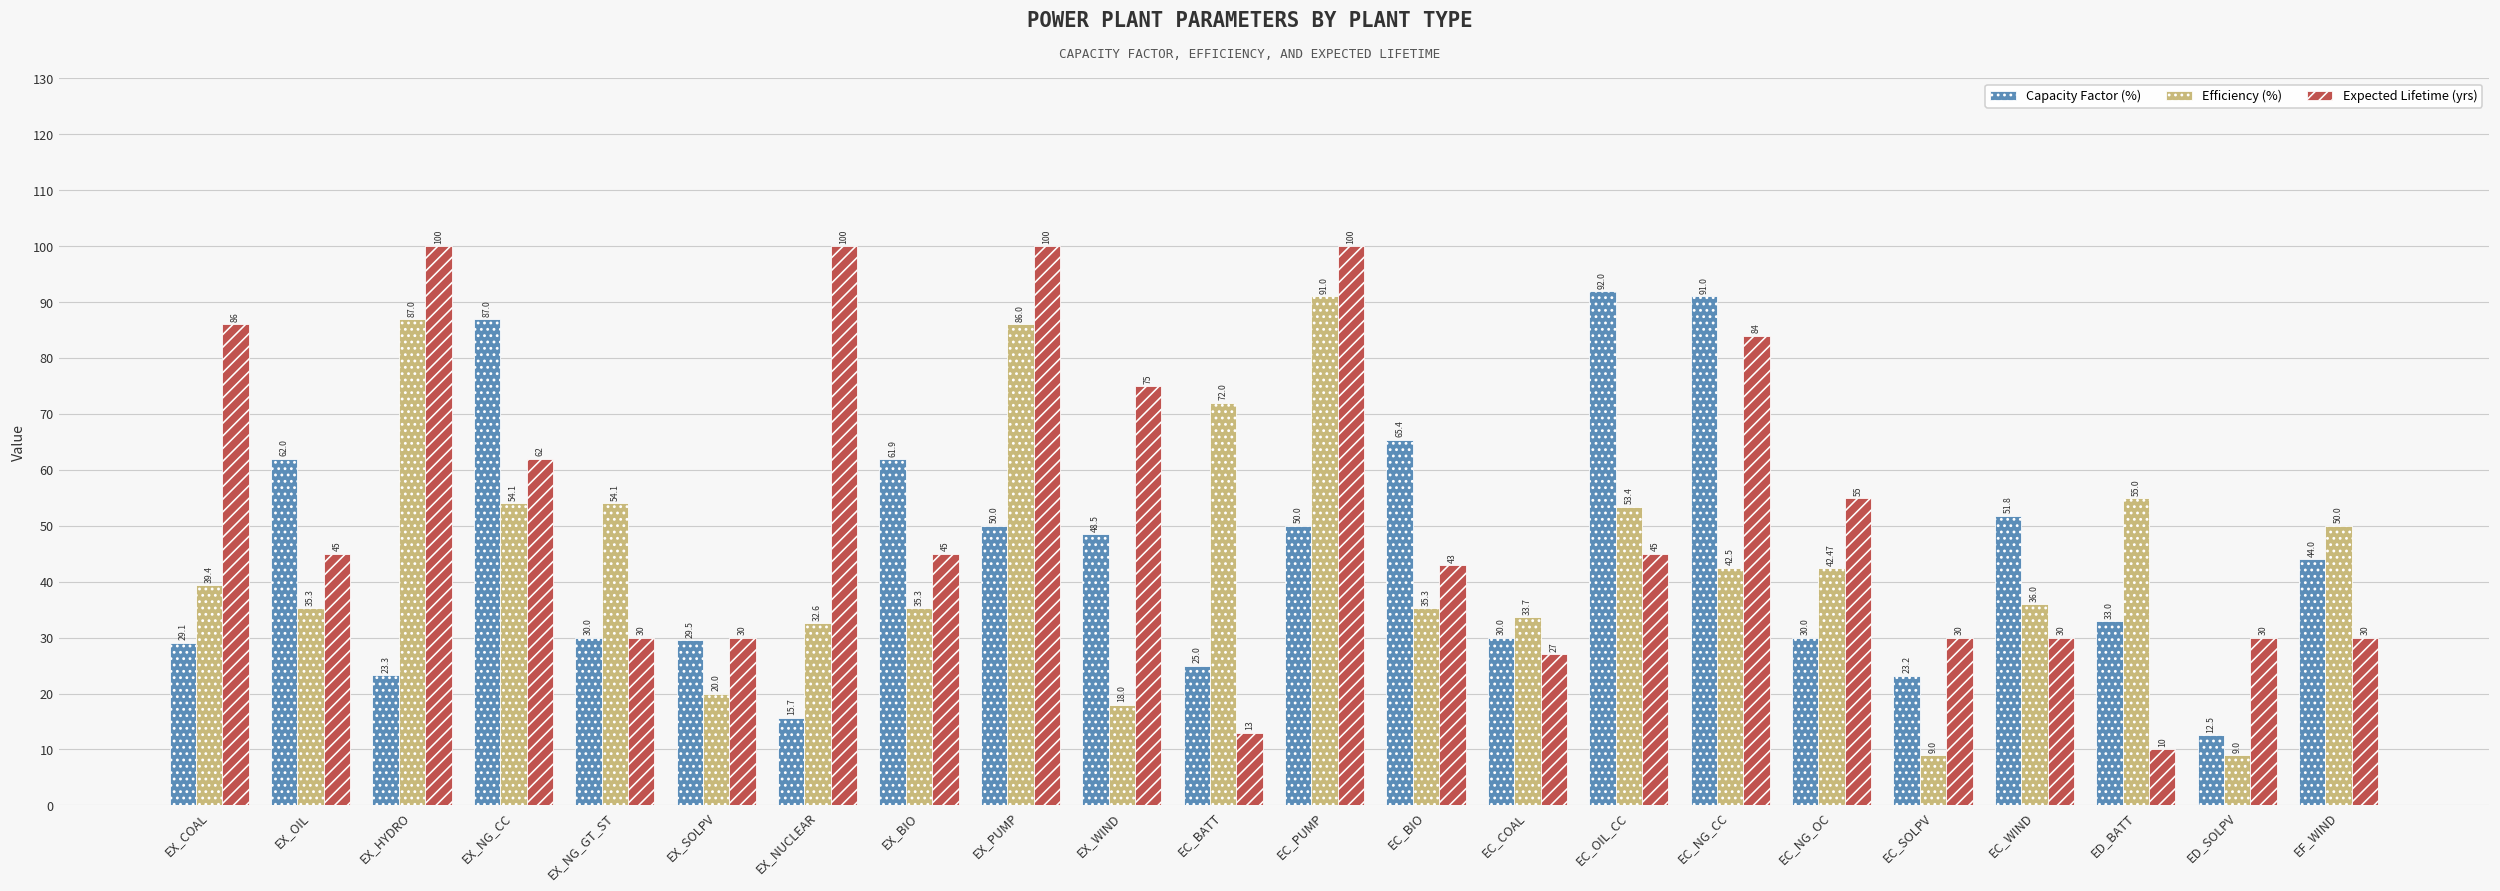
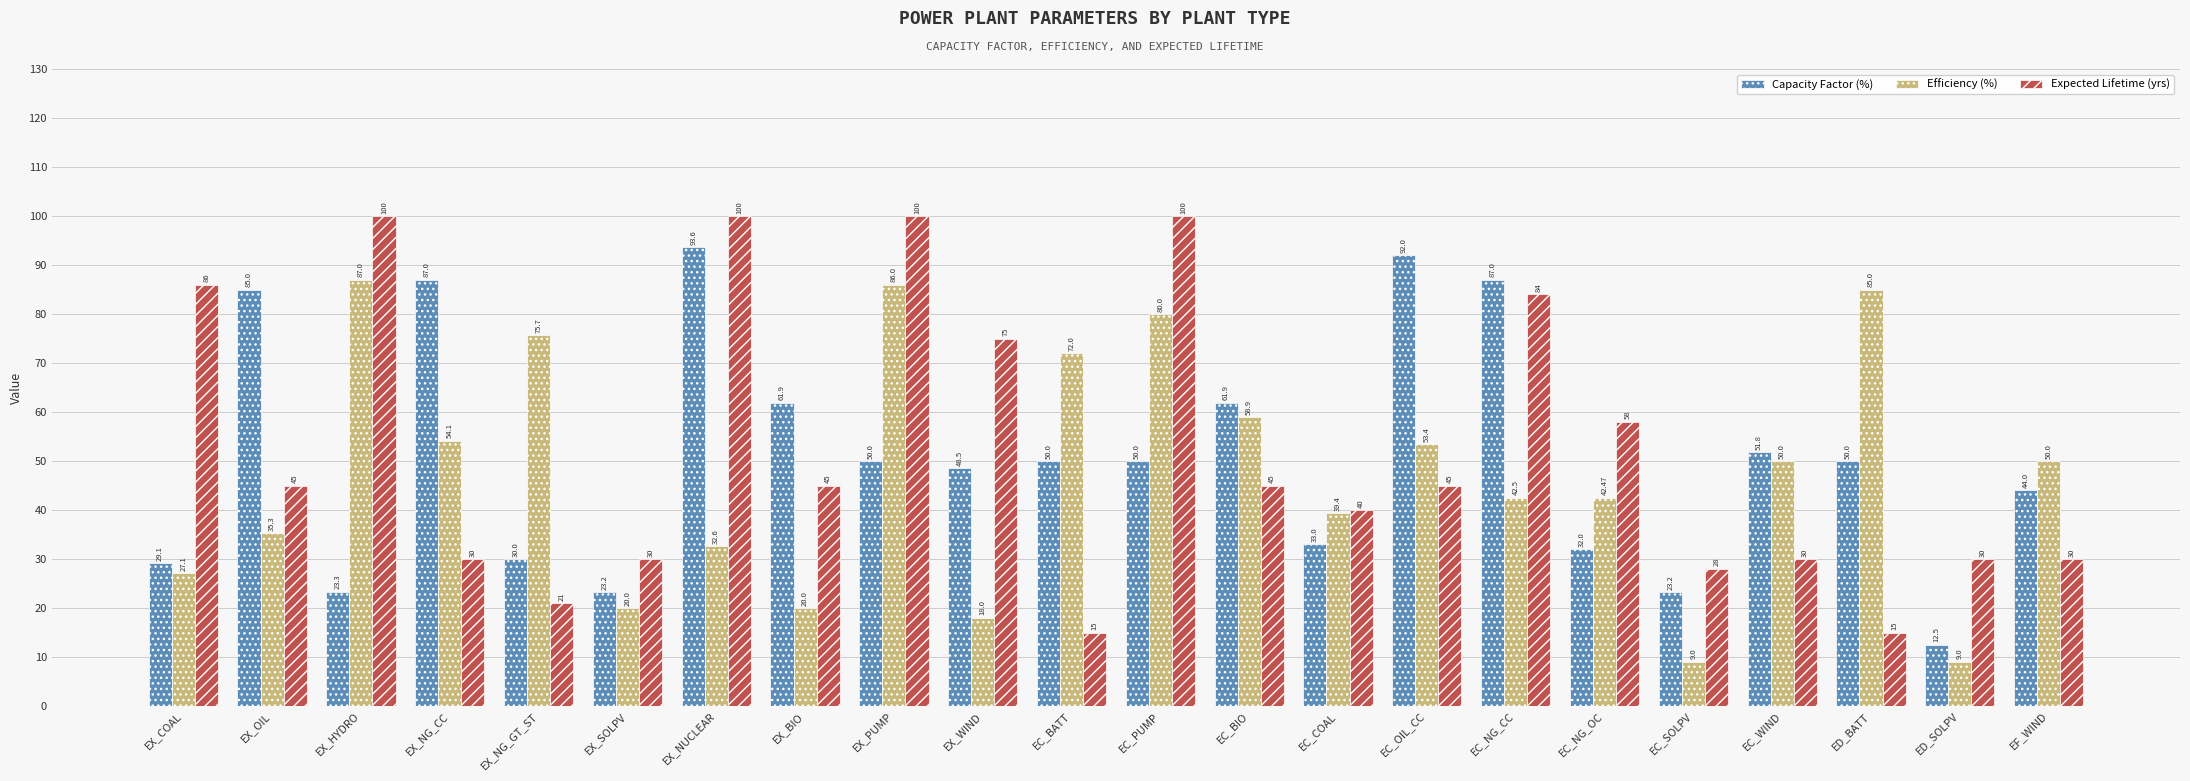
  {
    "Capacity Factor (%)": {
      "EX_COAL": 29.1,
-     "EX_OIL": 62.0,
+     "EX_OIL": 85.0,
      "EX_HYDRO": 23.3,
      "EX_NG_CC": 87.0,
      "EX_NG_GT_ST": 30.0,
-     "EX_SOLPV": 29.5,
-     "EX_NUCLEAR": 15.7,
+     "EX_SOLPV": 23.2,
+     "EX_NUCLEAR": 93.6,
      "EX_BIO": 61.9,
      "EX_PUMP": 50.0,
      "EX_WIND": 48.5,
-     "EC_BATT": 25.0,
+     "EC_BATT": 50.0,
      "EC_PUMP": 50.0,
-     "EC_BIO": 65.4,
-     "EC_COAL": 30.0,
+     "EC_BIO": 61.9,
+     "EC_COAL": 33.0,
      "EC_OIL_CC": 92.0,
-     "EC_NG_CC": 91.0,
-     "EC_NG_OC": 30.0,
+     "EC_NG_CC": 87.0,
+     "EC_NG_OC": 32.0,
      "EC_SOLPV": 23.2,
      "EC_WIND": 51.8,
-     "ED_BATT": 33.0,
+     "ED_BATT": 50.0,
      "ED_SOLPV": 12.5,
      "EF_WIND": 44.0
    },
    "Efficiency (%)": {
-     "EX_COAL": 39.4,
+     "EX_COAL": 27.1,
      "EX_OIL": 35.3,
      "EX_HYDRO": 87.0,
      "EX_NG_CC": 54.1,
-     "EX_NG_GT_ST": 54.1,
+     "EX_NG_GT_ST": 75.7,
      "EX_SOLPV": 20.0,
      "EX_NUCLEAR": 32.6,
-     "EX_BIO": 35.3,
+     "EX_BIO": 20.0,
      "EX_PUMP": 86.0,
      "EX_WIND": 18.0,
      "EC_BATT": 72.0,
-     "EC_PUMP": 91.0,
-     "EC_BIO": 35.3,
-     "EC_COAL": 33.7,
+     "EC_PUMP": 80.0,
+     "EC_BIO": 58.9,
+     "EC_COAL": 39.4,
      "EC_OIL_CC": 53.4,
      "EC_NG_CC": 42.5,
      "EC_NG_OC": 42.47,
      "EC_SOLPV": 9.0,
-     "EC_WIND": 36.0,
-     "ED_BATT": 55.0,
+     "EC_WIND": 50.0,
+     "ED_BATT": 85.0,
      "ED_SOLPV": 9.0,
      "EF_WIND": 50.0
    },
    "Expected Lifetime (yrs)": {
      "EX_COAL": 86,
      "EX_OIL": 45,
      "EX_HYDRO": 100,
-     "EX_NG_CC": 62,
-     "EX_NG_GT_ST": 30,
+     "EX_NG_CC": 30,
+     "EX_NG_GT_ST": 21,
      "EX_SOLPV": 30,
      "EX_NUCLEAR": 100,
      "EX_BIO": 45,
      "EX_PUMP": 100,
      "EX_WIND": 75,
-     "EC_BATT": 13,
+     "EC_BATT": 15,
      "EC_PUMP": 100,
-     "EC_BIO": 43,
-     "EC_COAL": 27,
+     "EC_BIO": 45,
+     "EC_COAL": 40,
      "EC_OIL_CC": 45,
      "EC_NG_CC": 84,
-     "EC_NG_OC": 55,
-     "EC_SOLPV": 30,
+     "EC_NG_OC": 58,
+     "EC_SOLPV": 28,
      "EC_WIND": 30,
-     "ED_BATT": 10,
+     "ED_BATT": 15,
      "ED_SOLPV": 30,
      "EF_WIND": 30
    }
  }
